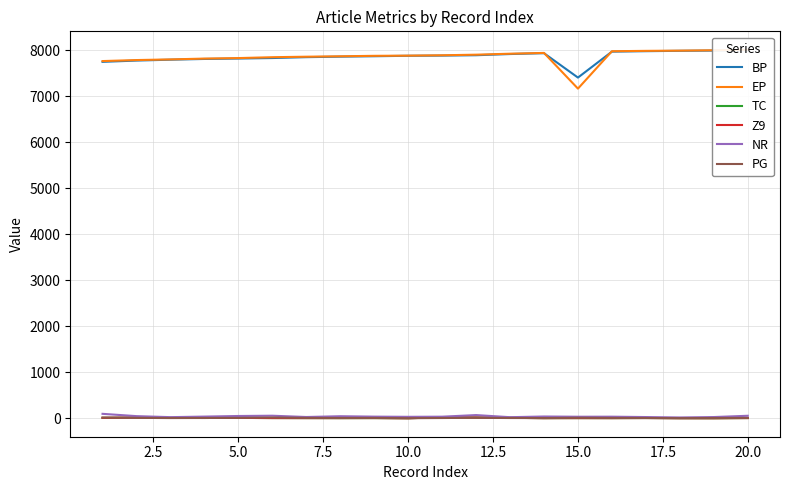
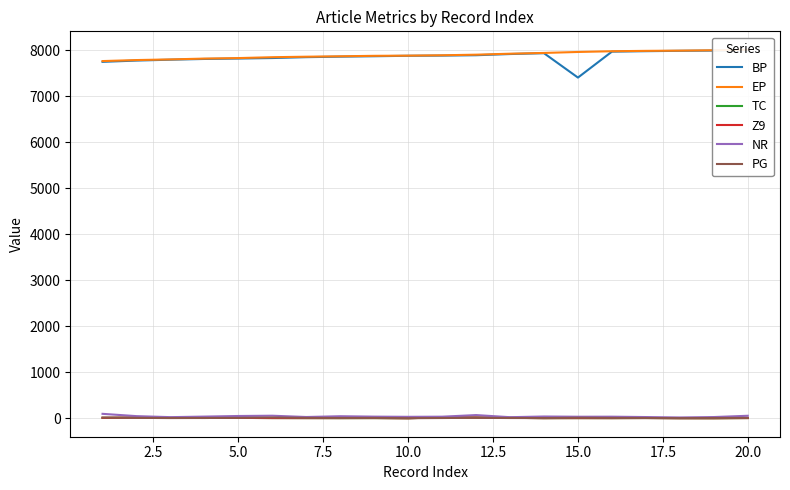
  {
    "BP": {
      "15.0": 7400
    },
    "EP": {
-     "15.0": 7200
+     "15.0": 8000
    }
  }
